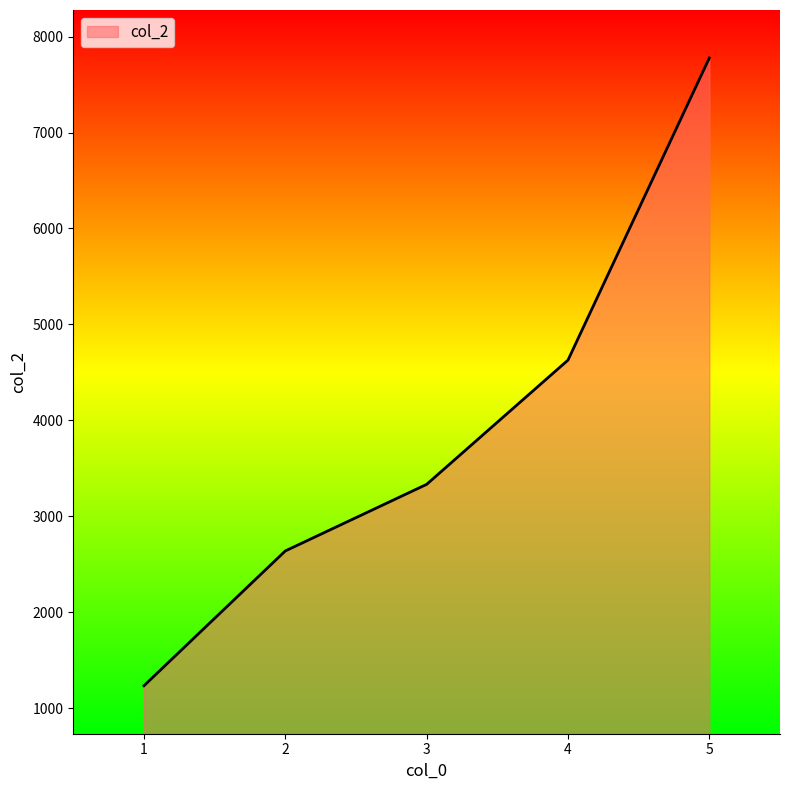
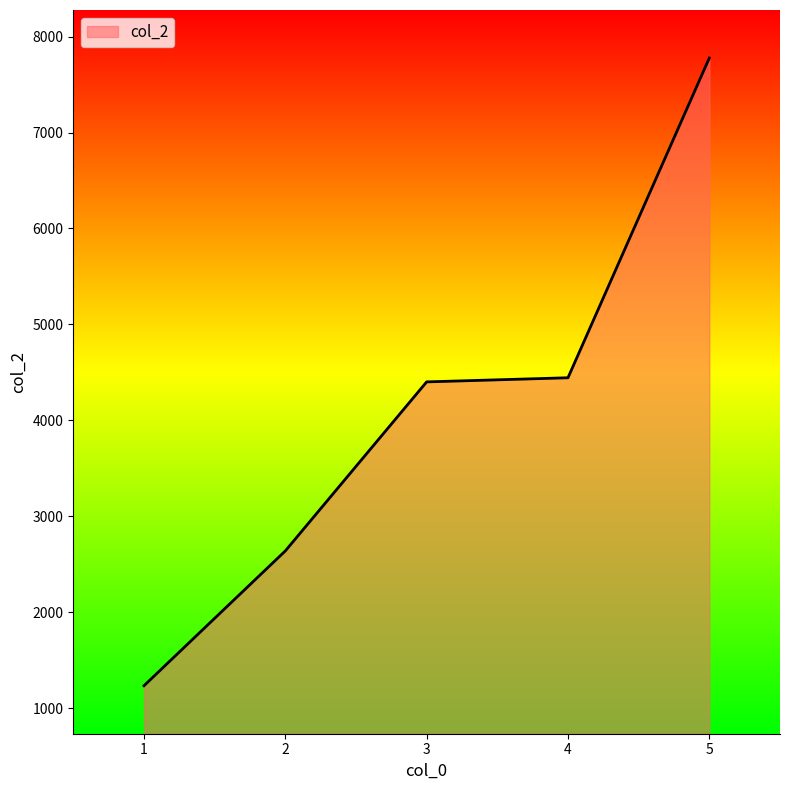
  {
    "1": 1200,
    "2": 2600,
-   "3": 3300,
-   "4": 4600,
+   "3": 4400,
+   "4": 4400,
    "5": 7800
  }
